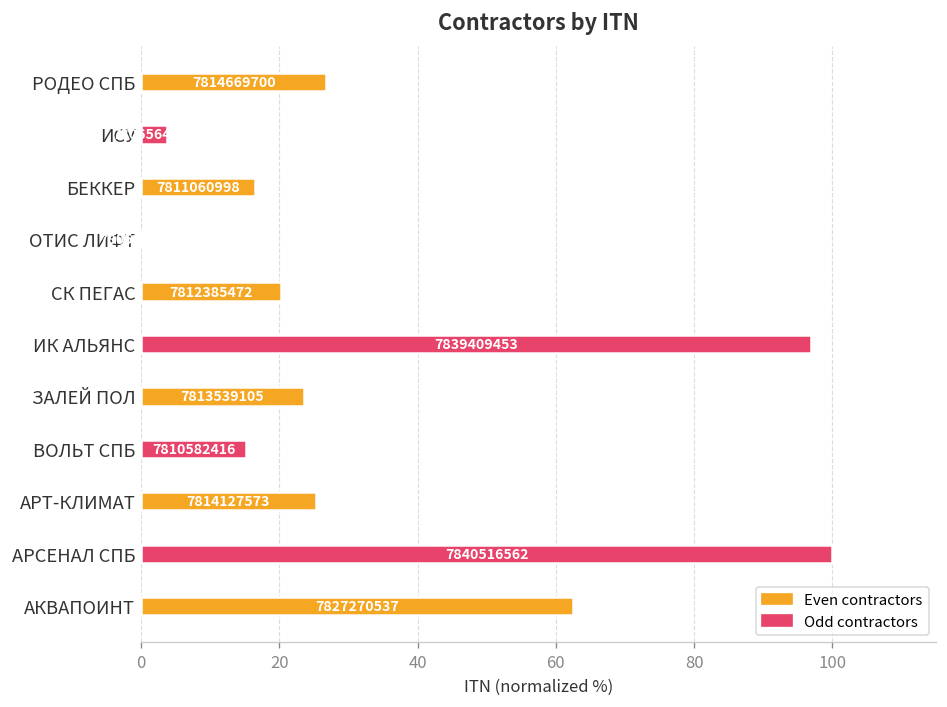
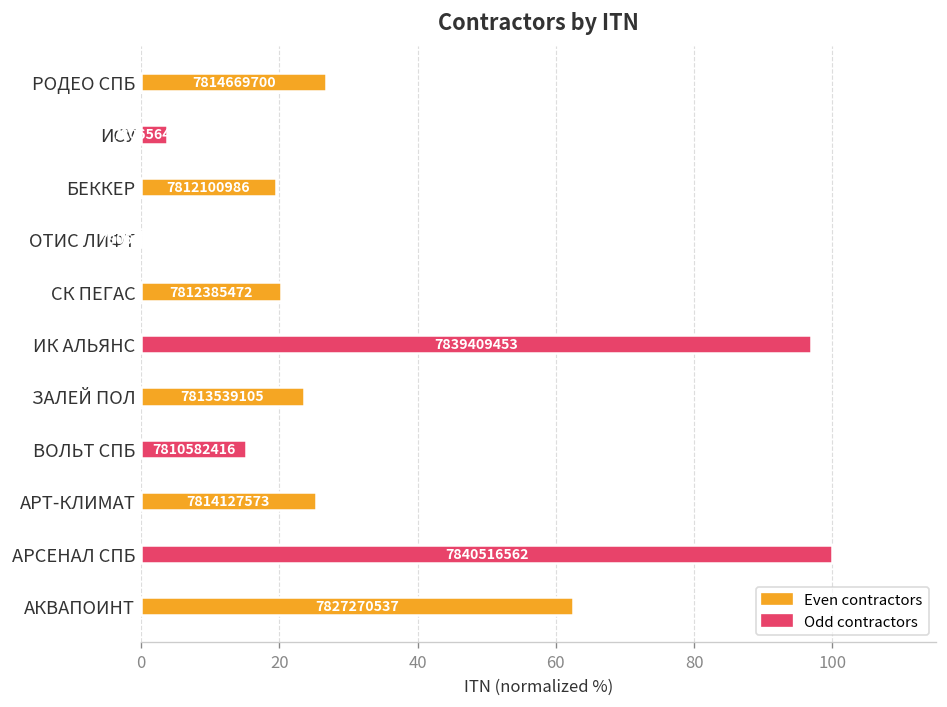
  {
-   "БЕККЕР": 7811060998
+   "БЕККЕР": 7812100986
  }
